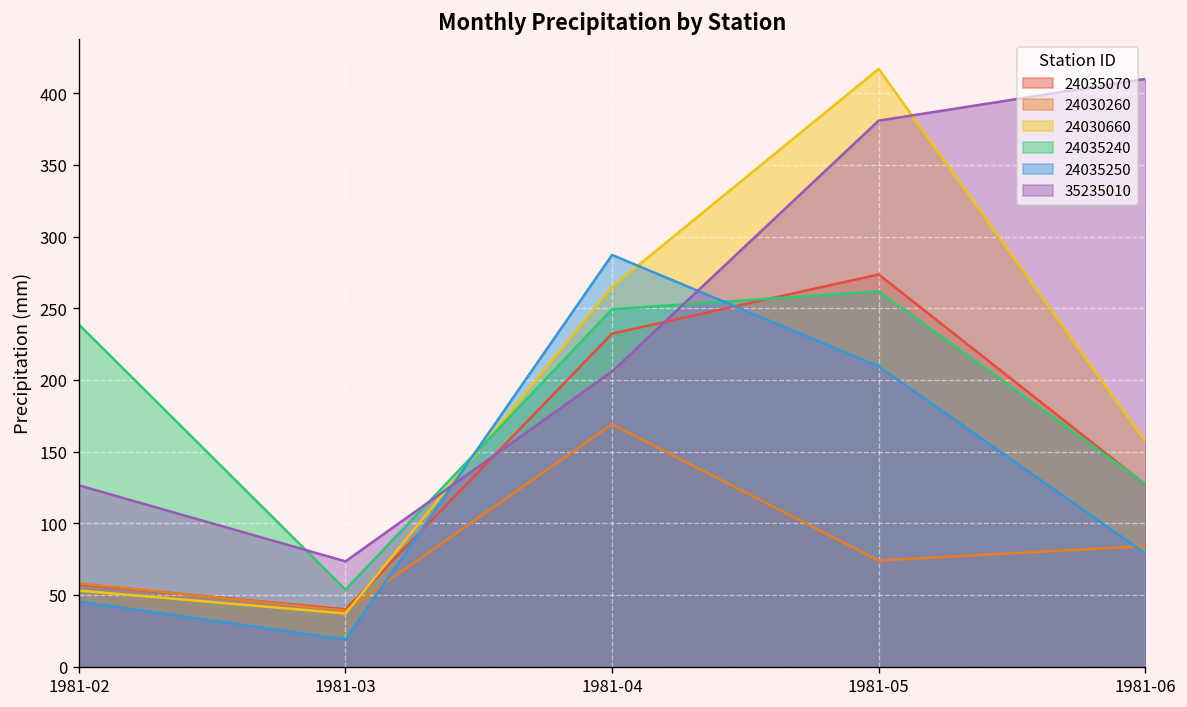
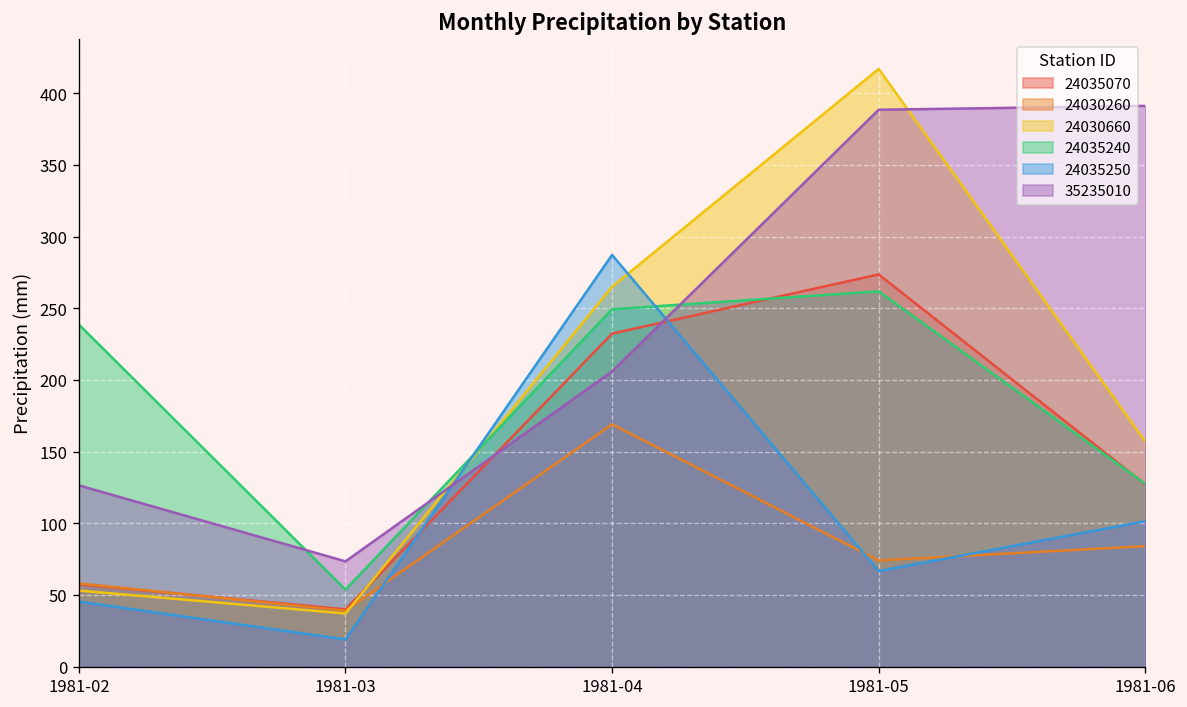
  {
    "24035240": {
      "1981-02": 239,
      "1981-03": 54,
      "1981-04": 249,
      "1981-05": 262
    },
    "24035250": {
      "1981-02": 45,
      "1981-03": 19,
      "1981-04": 287,
-     "1981-05": 209,
-     "1981-06": 79
+     "1981-05": 67,
+     "1981-06": 101
    },
    "35235010": {
      "1981-02": 126,
      "1981-03": 73,
      "1981-04": 206,
-     "1981-05": 381,
-     "1981-06": 410
+     "1981-05": 389,
+     "1981-06": 391
    }
  }
